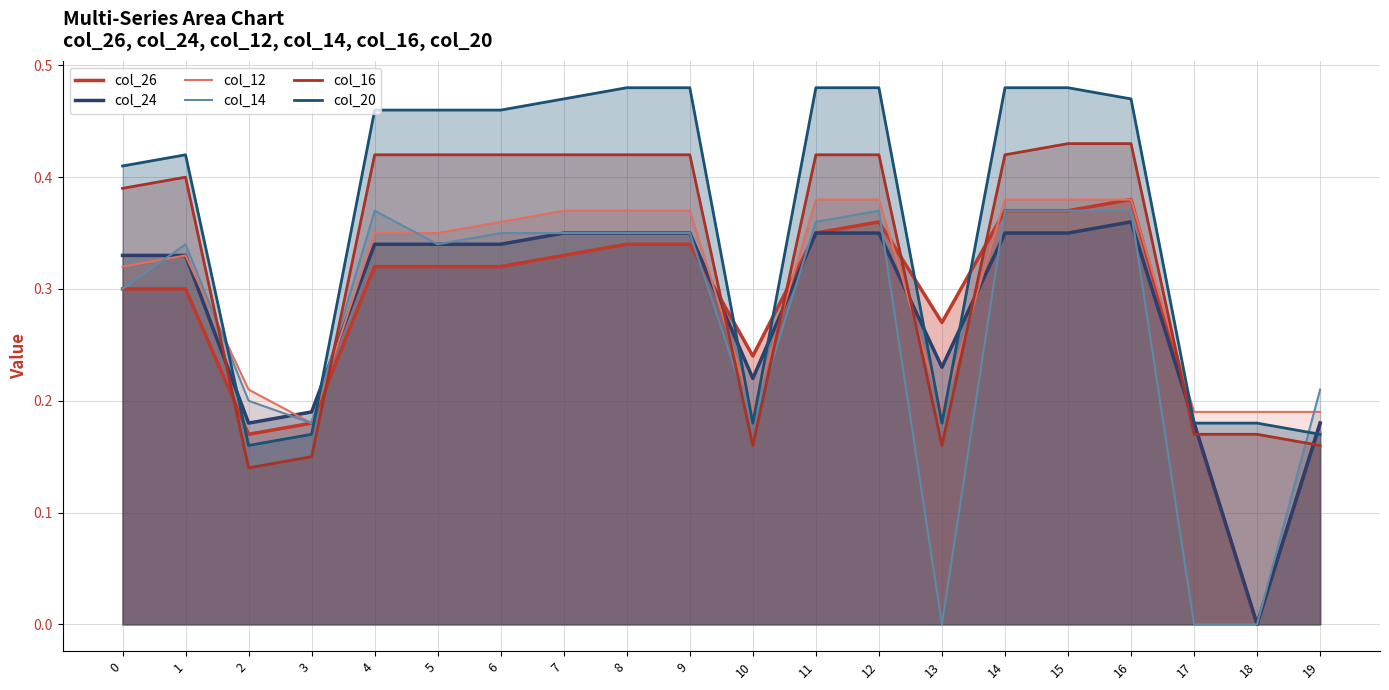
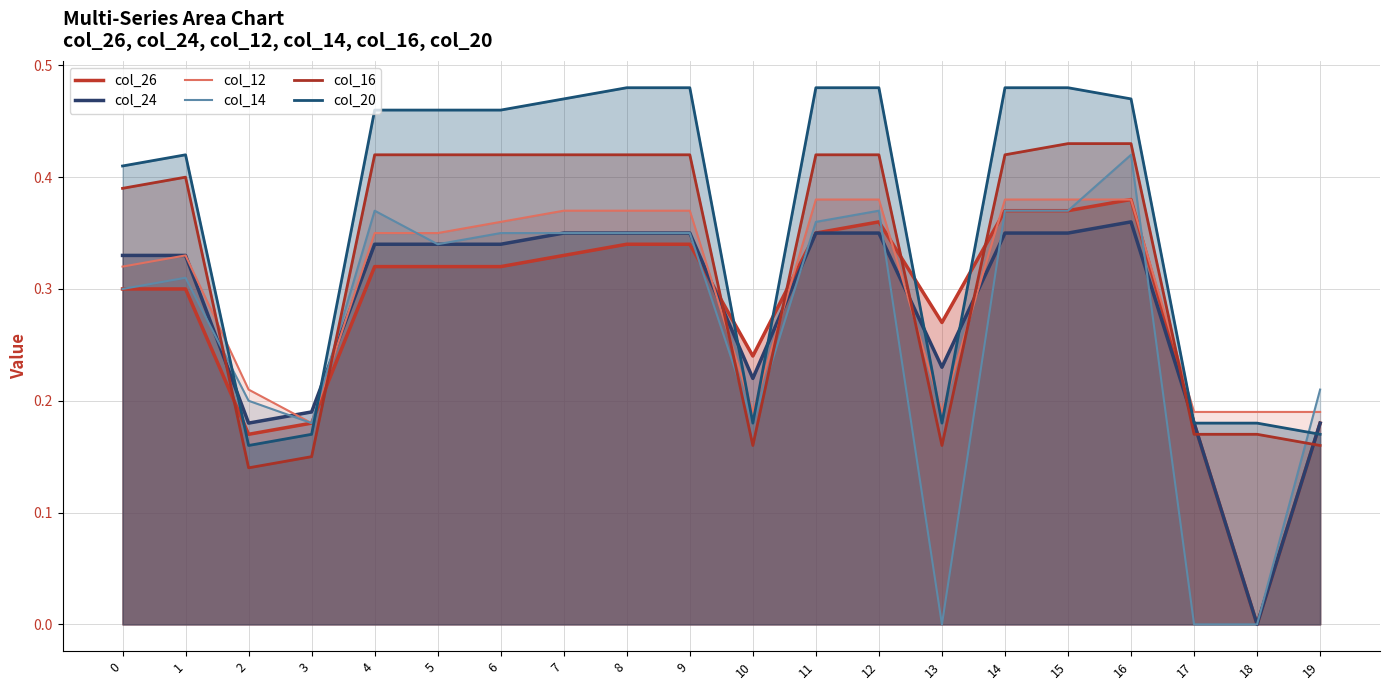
  {
    "col_12": {
      "0": 0.32,
      "2": 0.21,
      "4": 0.35,
      "5": 0.35,
      "6": 0.36,
      "7": 0.37,
      "8": 0.37,
      "9": 0.37,
      "10": 0.19,
      "11": 0.38,
      "12": 0.38,
      "13": 0.19,
      "14": 0.38,
      "15": 0.38,
      "17": 0.19,
      "18": 0.19,
      "19": 0.19
    },
    "col_14": {
-     "1": 0.34,
+     "1": 0.31,
      "2": 0.20,
      "4": 0.37,
      "6": 0.35,
      "11": 0.36,
      "12": 0.37,
      "13": 0.00,
-     "16": 0.37,
+     "16": 0.42,
      "17": 0.00,
      "19": 0.21
    }
  }
